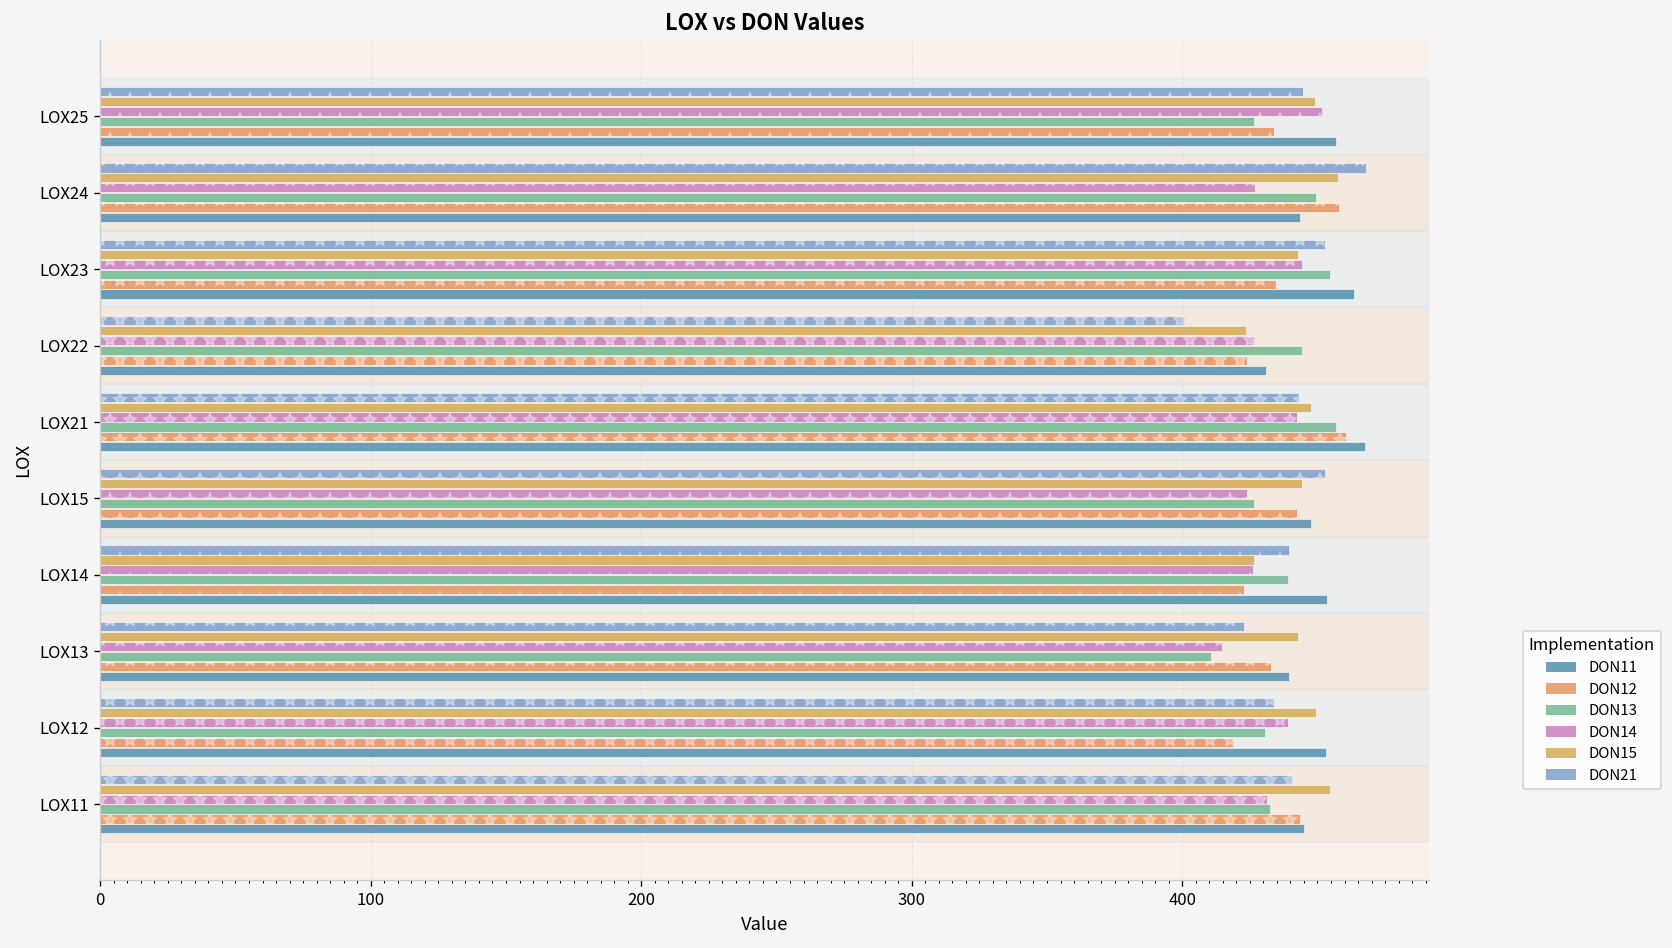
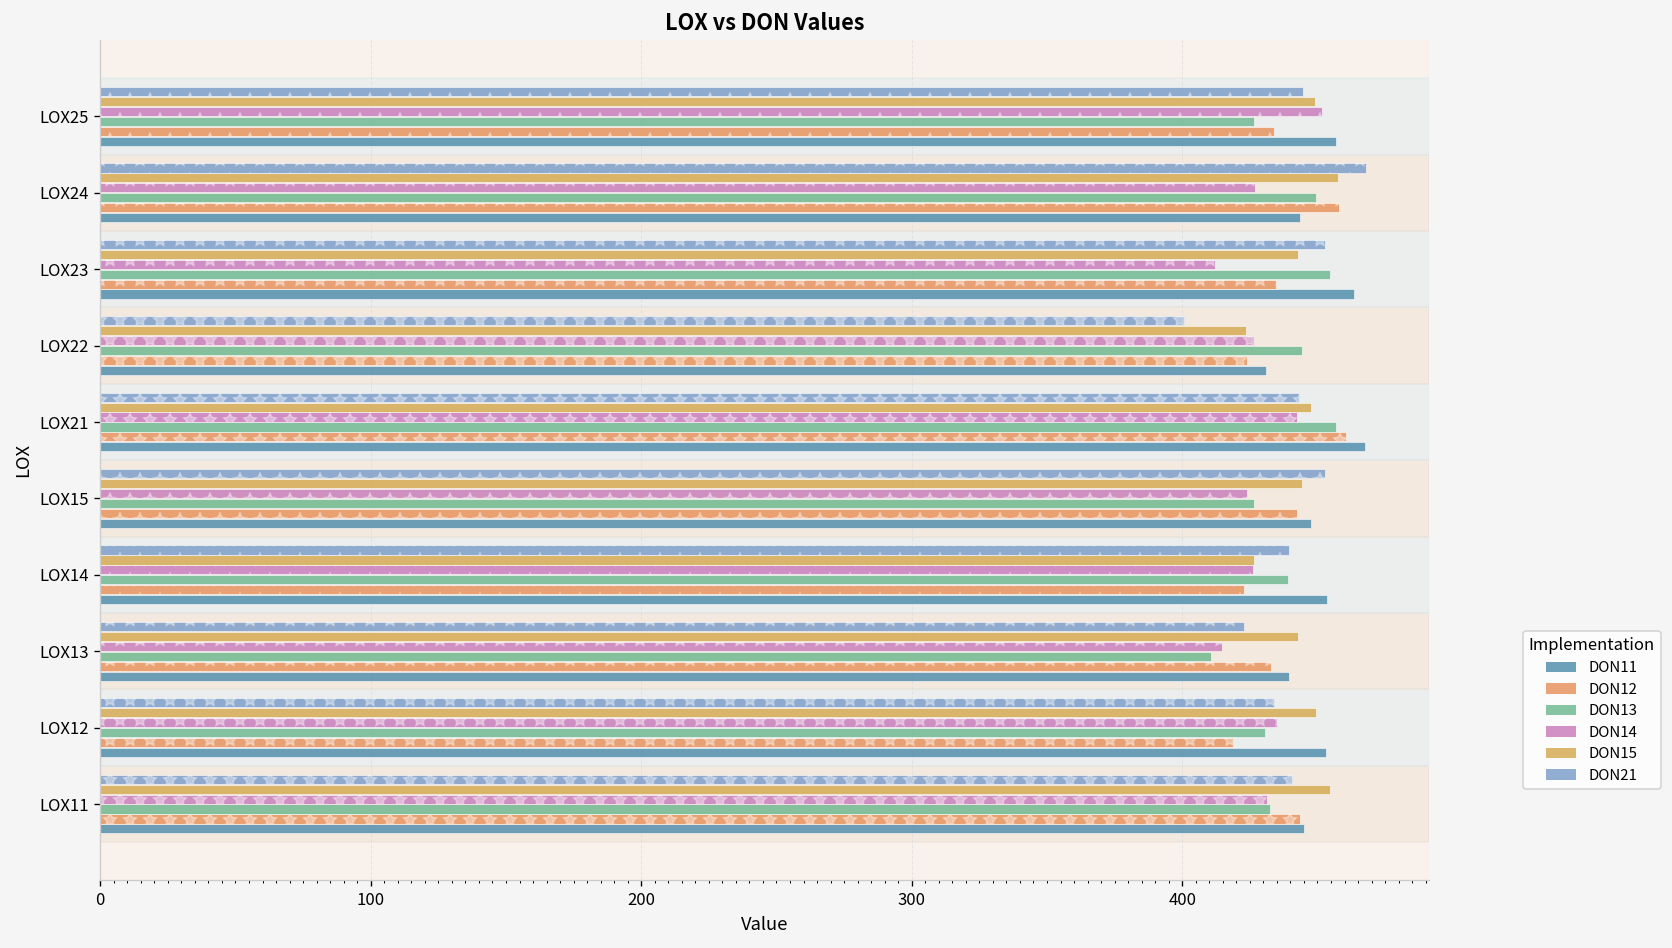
  {
    "DON14": {
      "LOX25": 452,
      "LOX24": 427,
-     "LOX23": 444,
+     "LOX23": 412,
      "LOX22": 427,
      "LOX21": 442,
      "LOX15": 424,
      "LOX14": 426,
      "LOX13": 415,
-     "LOX12": 439,
+     "LOX12": 435,
      "LOX11": 431
    }
  }
